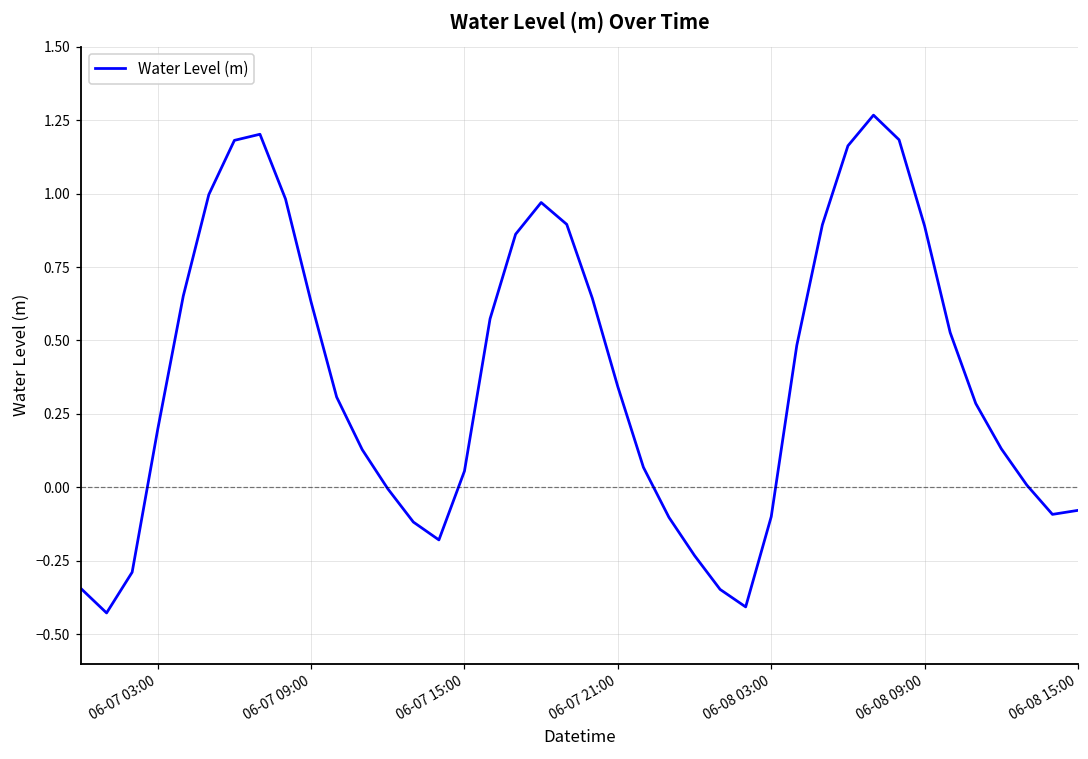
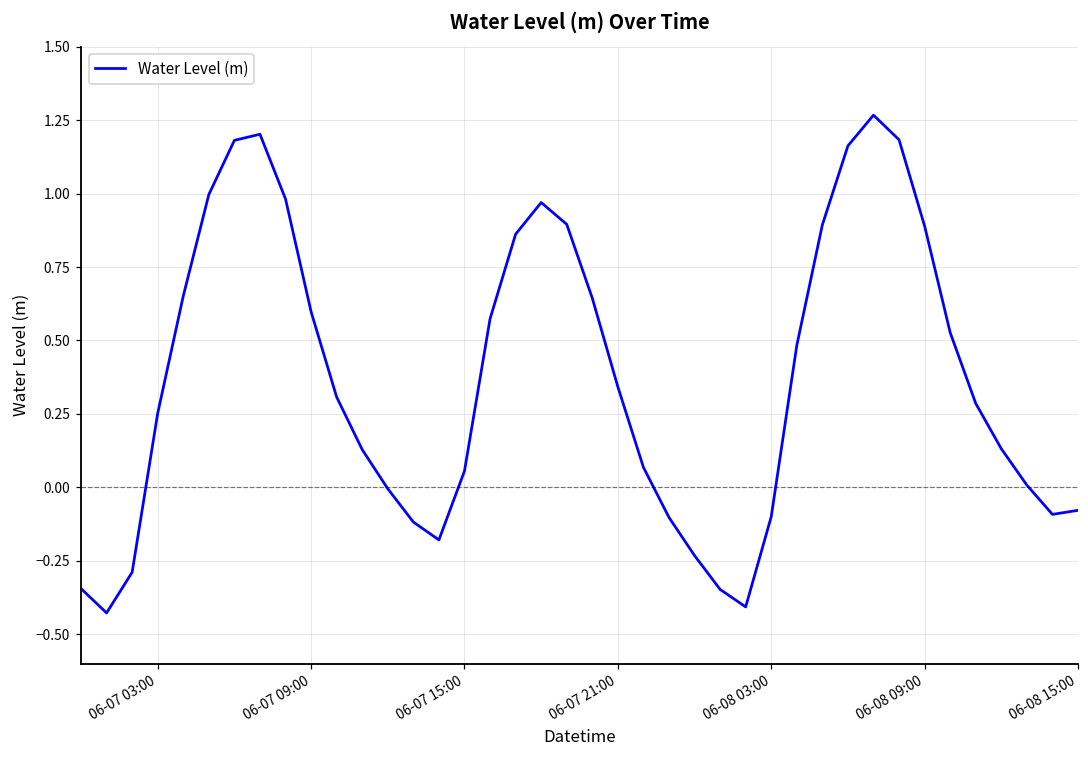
  {
-   "06-07 03:00": 0.20,
-   "06-07 09:00": 0.63,
+   "06-07 03:00": 0.25,
+   "06-07 09:00": 0.60,
    "06-07 15:00": 0.06,
    "06-07 21:00": 0.34,
    "06-08 03:00": -0.10,
    "06-08 09:00": 0.89,
    "06-08 15:00": -0.08
  }
